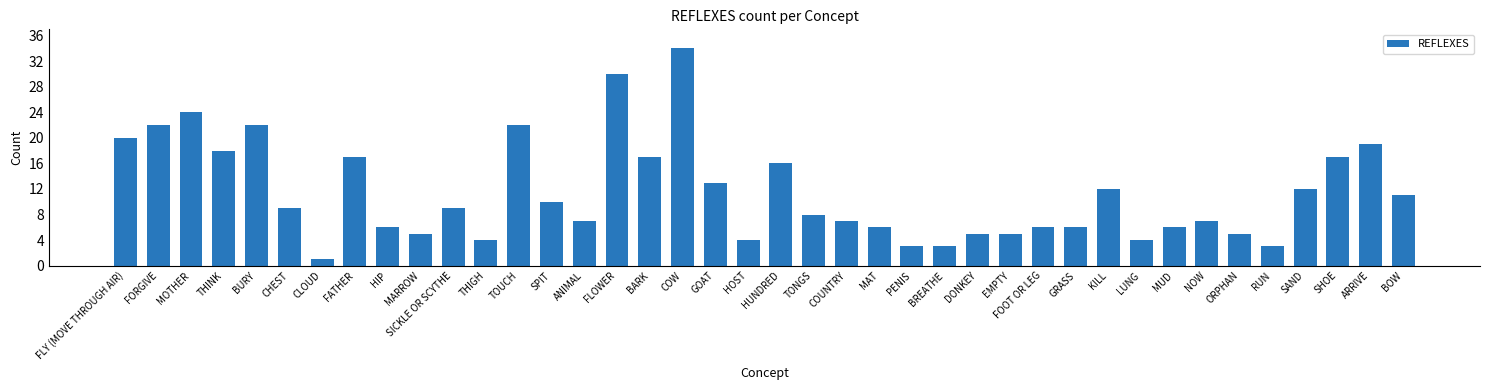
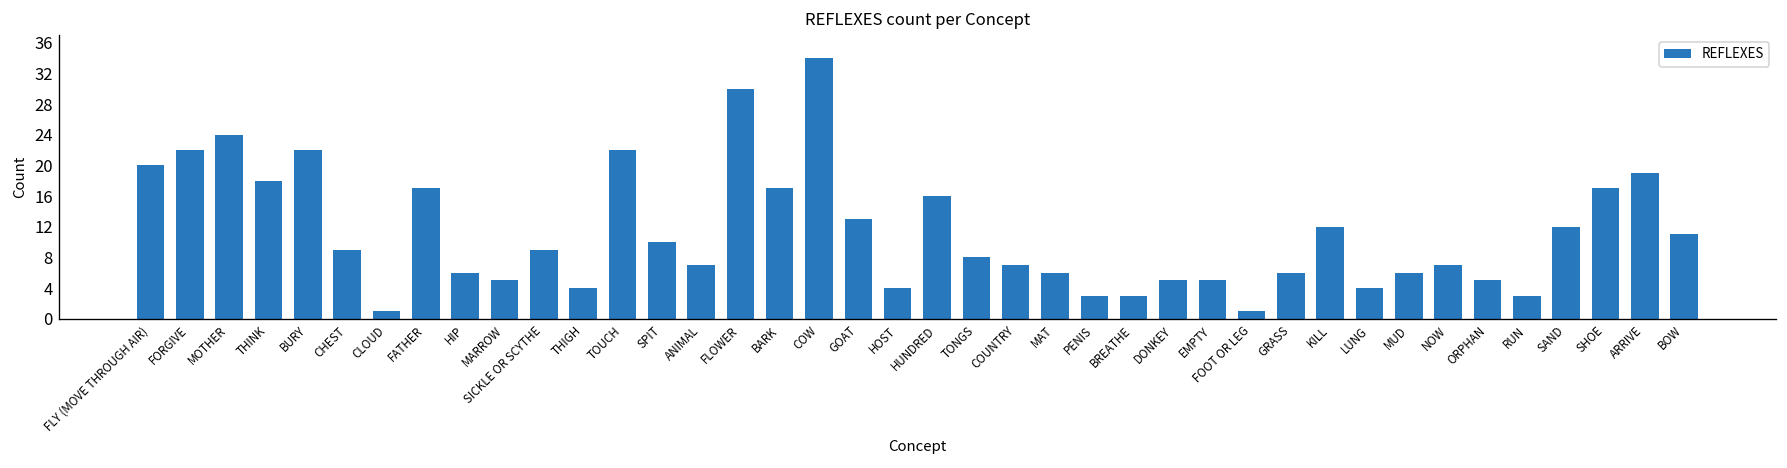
  {
    "FLY (MOVE THROUGH AIR)": 20,
    "FORGIVE": 22,
    "MOTHER": 24,
    "THINK": 18,
    "BURY": 22,
    "CHEST": 9,
    "CLOUD": 1,
    "FATHER": 17,
    "HIP": 6,
    "MARROW": 5,
    "SICKLE OR SCYTHE": 9,
    "THIGH": 4,
    "TOUCH": 22,
    "SPIT": 10,
    "ANIMAL": 7,
    "FLOWER": 30,
    "BARK": 17,
    "COW": 34,
    "GOAT": 13,
    "HOST": 4,
    "HUNDRED": 16,
    "TONGS": 8,
    "COUNTRY": 7,
    "MAT": 6,
    "PENIS": 3,
    "BREATHE": 3,
    "DONKEY": 5,
    "EMPTY": 5,
-   "FOOT OR LEG": 6,
+   "FOOT OR LEG": 1,
    "GRASS": 6,
    "KILL": 12,
    "LUNG": 4,
    "MUD": 6,
    "NOW": 7,
    "ORPHAN": 5,
    "RUN": 3,
    "SAND": 12,
    "SHOE": 17,
    "ARRIVE": 19,
    "BOW": 11
  }
